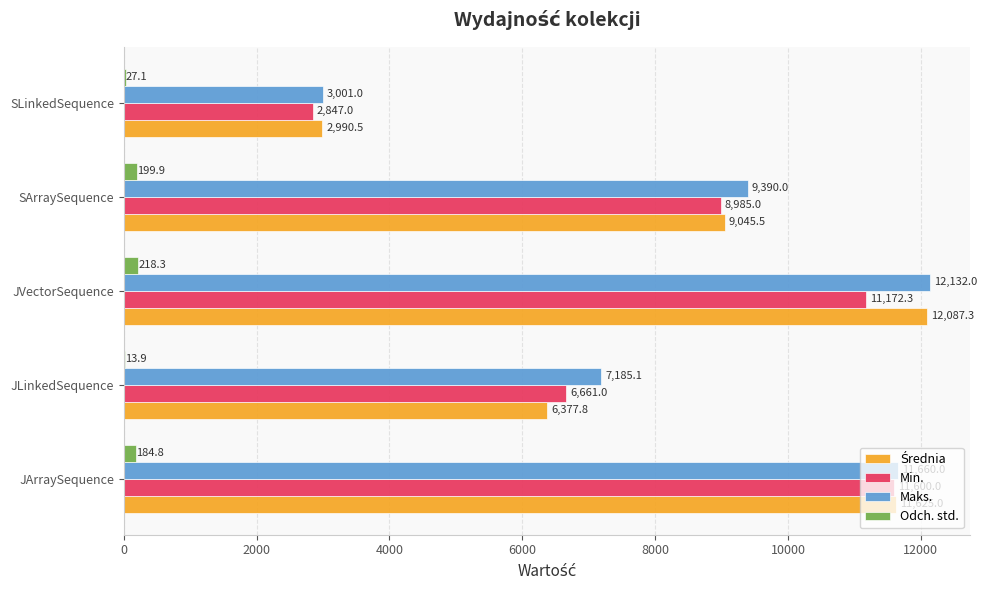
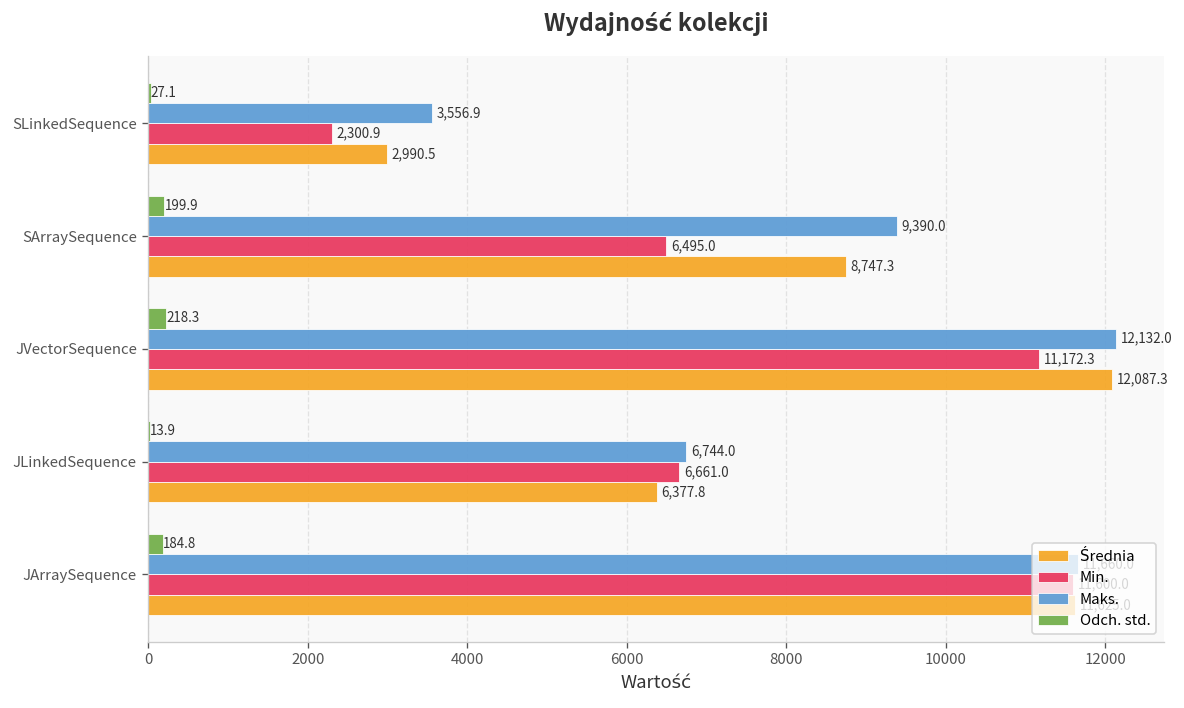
  {
    "Średnia": {
      "SLinkedSequence": "2,990.5",
-     "SArraySequence": "9,045.5",
+     "SArraySequence": "8,747.3",
      "JVectorSequence": "12,087.3",
      "JLinkedSequence": "6,377.8"
    },
    "Min.": {
-     "SLinkedSequence": "2,847.0",
-     "SArraySequence": "8,985.0",
+     "SLinkedSequence": "2,300.9",
+     "SArraySequence": "6,495.0",
      "JVectorSequence": "11,172.3",
      "JLinkedSequence": "6,661.0"
    },
    "Maks.": {
-     "SLinkedSequence": "3,001.0",
+     "SLinkedSequence": "3,556.9",
      "SArraySequence": "9,390.0",
      "JVectorSequence": "12,132.0",
-     "JLinkedSequence": "7,185.1"
+     "JLinkedSequence": "6,744.0"
    },
    "Odch. std.": {
      "SLinkedSequence": "27.1",
      "SArraySequence": "199.9",
      "JVectorSequence": "218.3",
      "JLinkedSequence": "13.9",
      "JArraySequence": "184.8"
    }
  }
